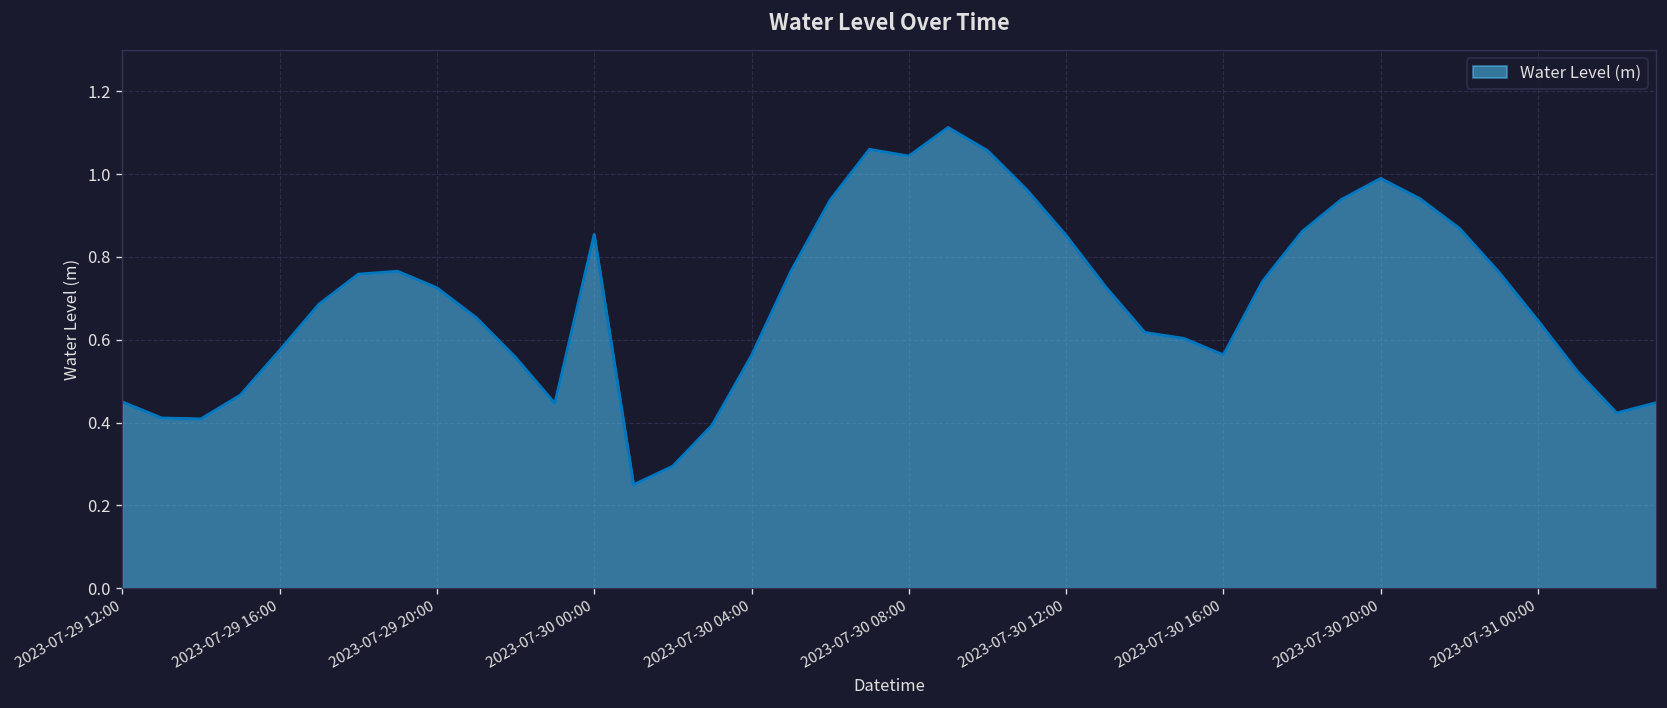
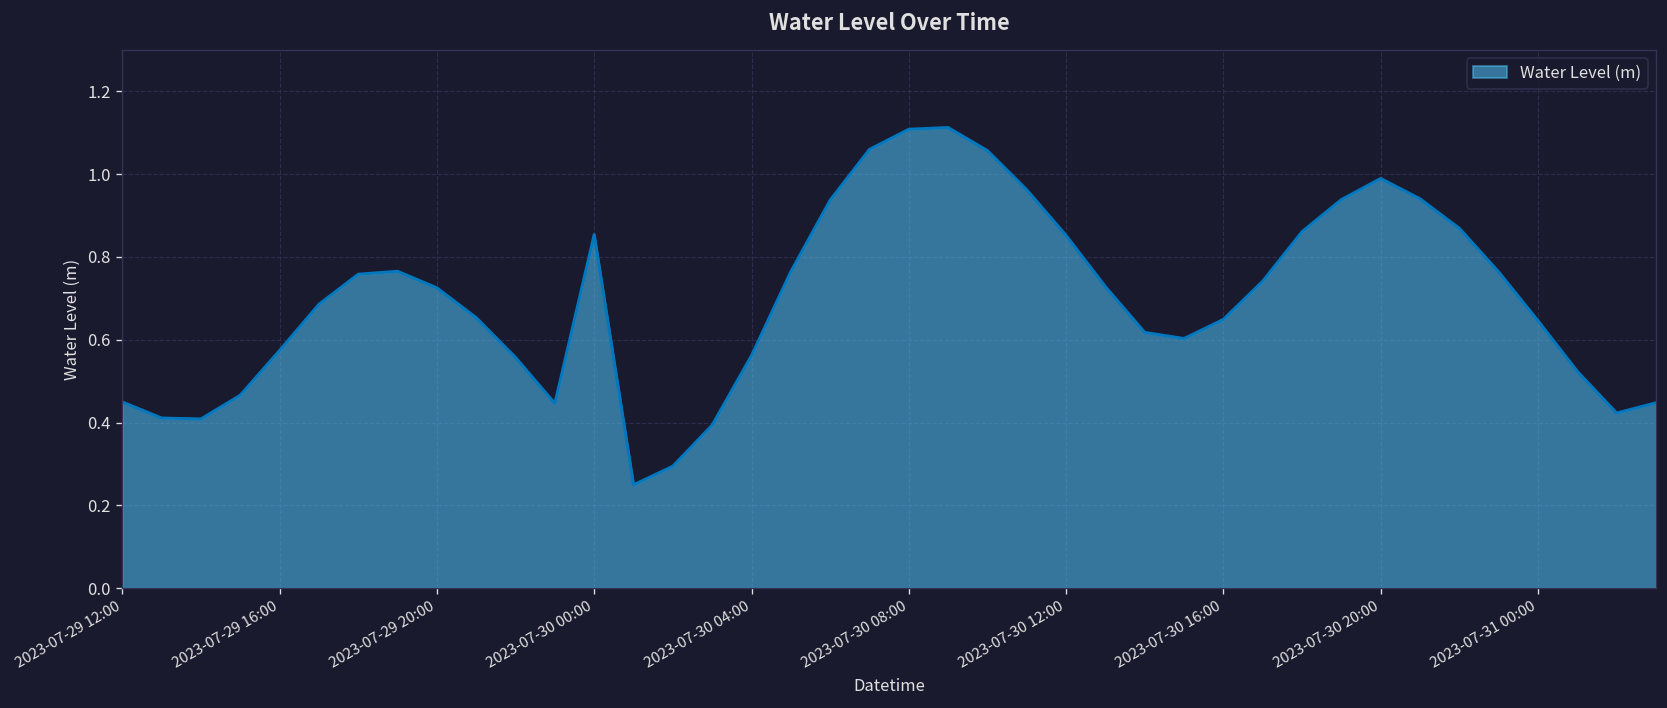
  {
    "2023-07-29 12:00": 0.45,
    "2023-07-29 16:00": 0.57,
    "2023-07-29 20:00": 0.73,
    "2023-07-30 00:00": 0.85,
    "2023-07-30 04:00": 0.56,
-   "2023-07-30 08:00": 1.04,
+   "2023-07-30 08:00": 1.11,
    "2023-07-30 12:00": 0.85,
-   "2023-07-30 16:00": 0.56,
+   "2023-07-30 16:00": 0.65,
    "2023-07-30 20:00": 0.99,
    "2023-07-31 00:00": 0.65
  }
